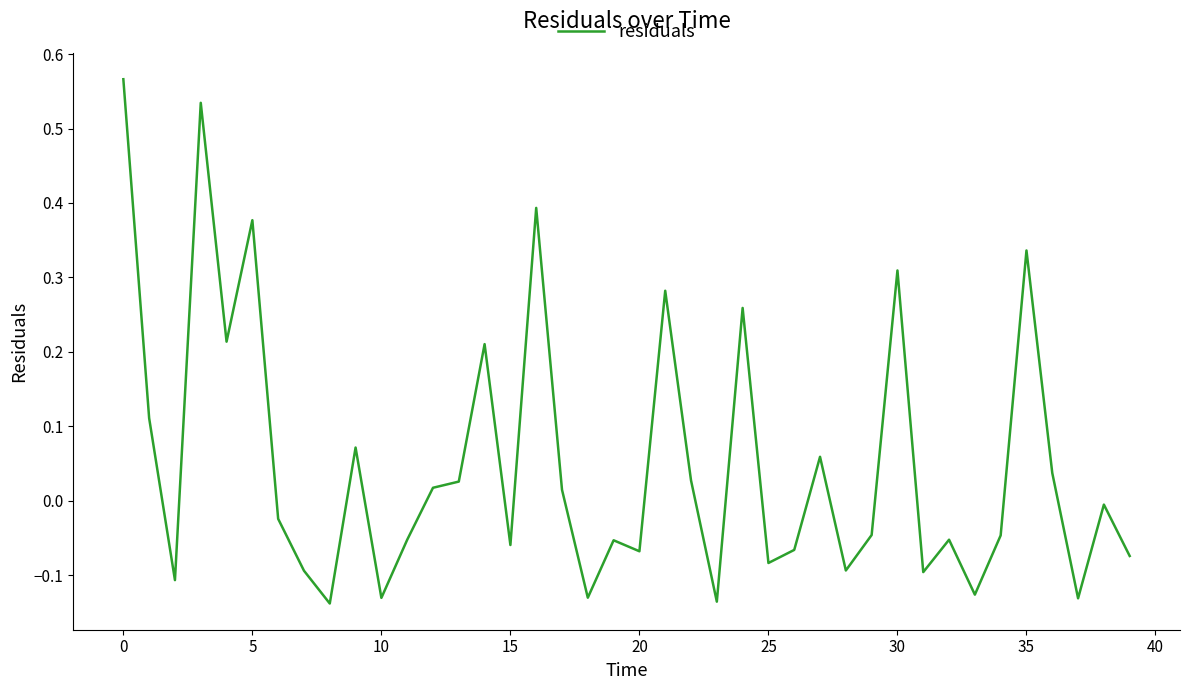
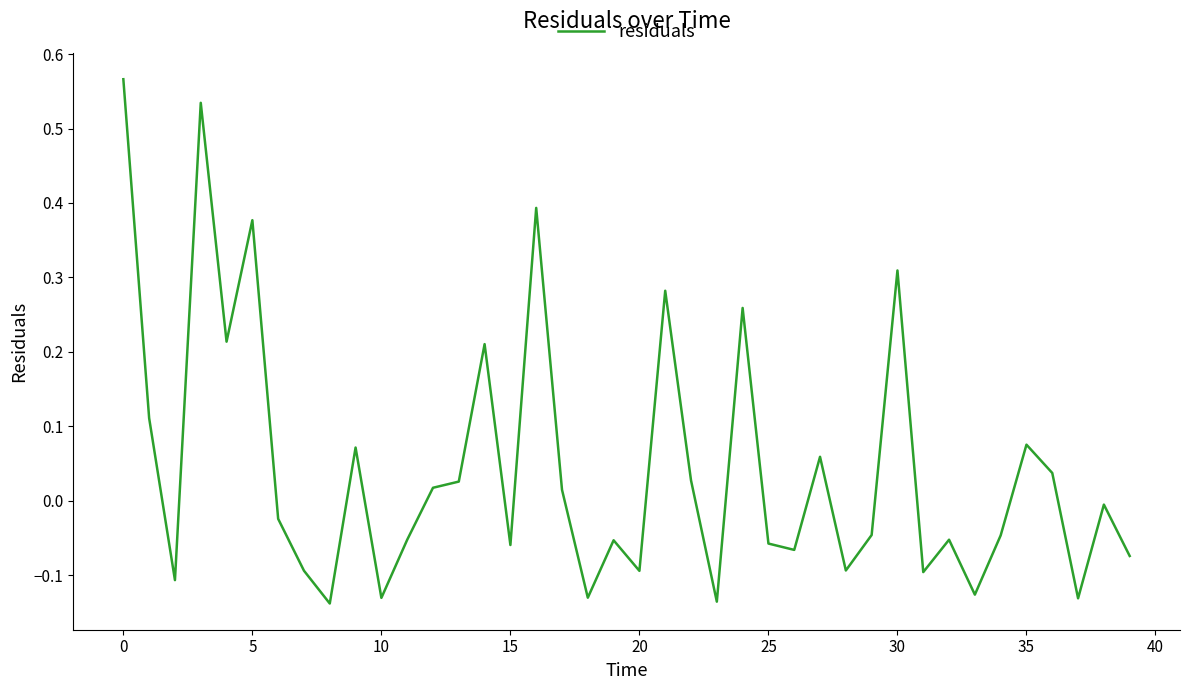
  {
    "0": 0.57,
    "5": 0.38,
    "10": -0.13,
    "15": -0.06,
-   "20": -0.07,
-   "25": -0.08,
+   "20": -0.09,
+   "25": -0.06,
    "30": 0.31,
-   "35": 0.34
+   "35": 0.08
  }
